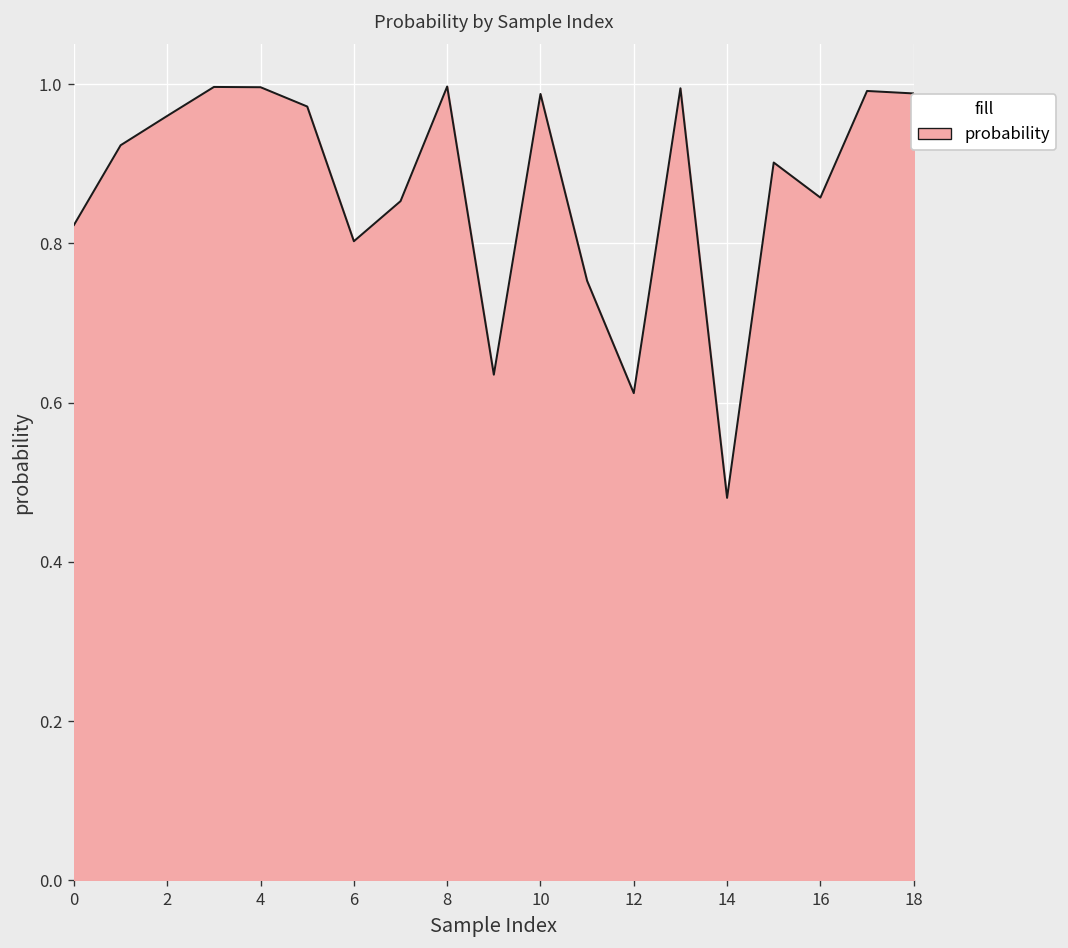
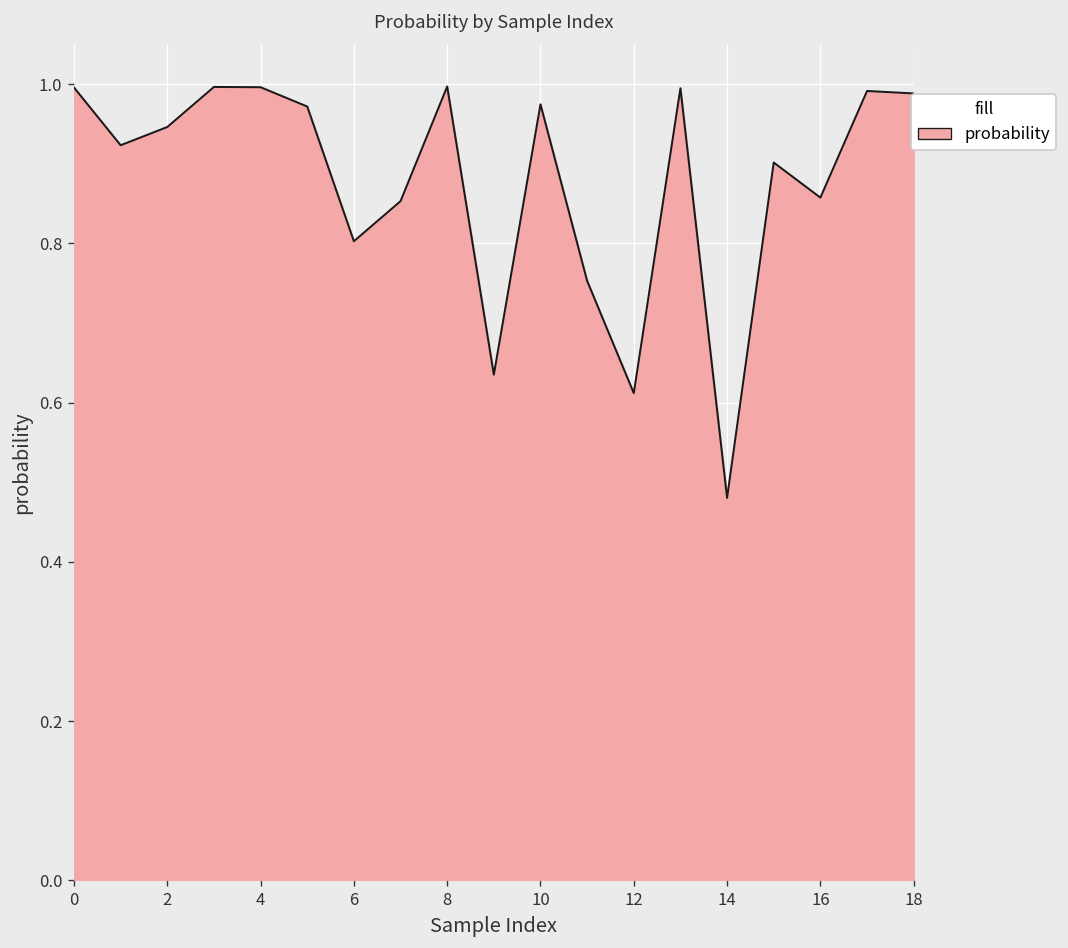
  {
-   "0": 0.82,
-   "2": 0.96,
+   "0": 1.00,
+   "2": 0.95,
    "4": 1.00,
    "6": 0.80,
    "8": 1.00,
-   "10": 0.99,
+   "10": 0.97,
    "12": 0.61,
    "14": 0.48,
    "16": 0.86,
    "18": 0.99
  }
